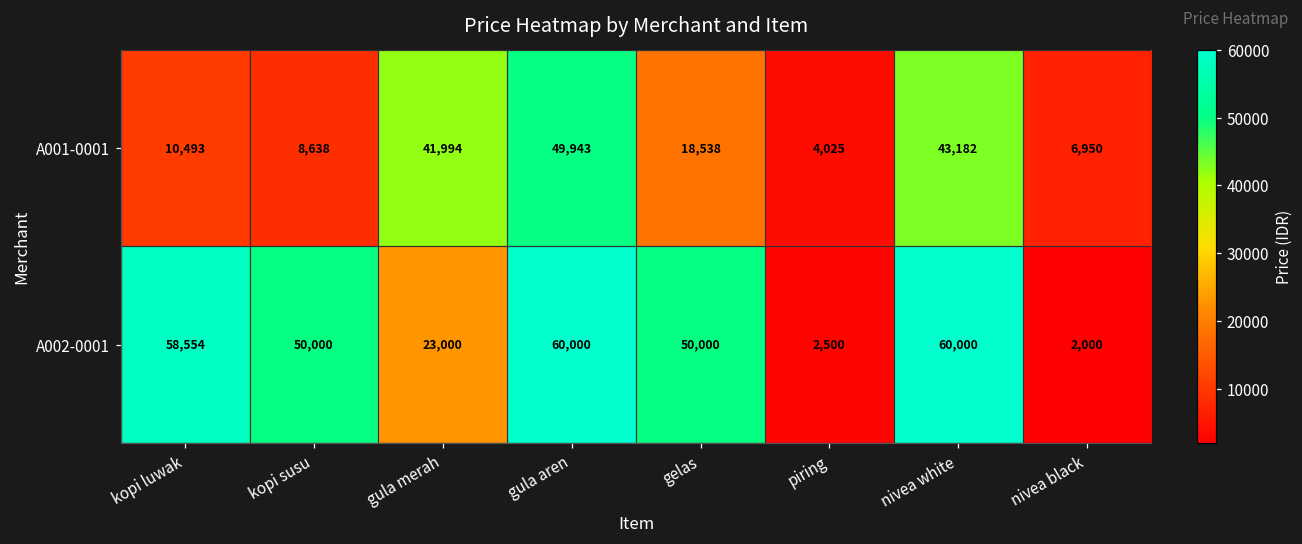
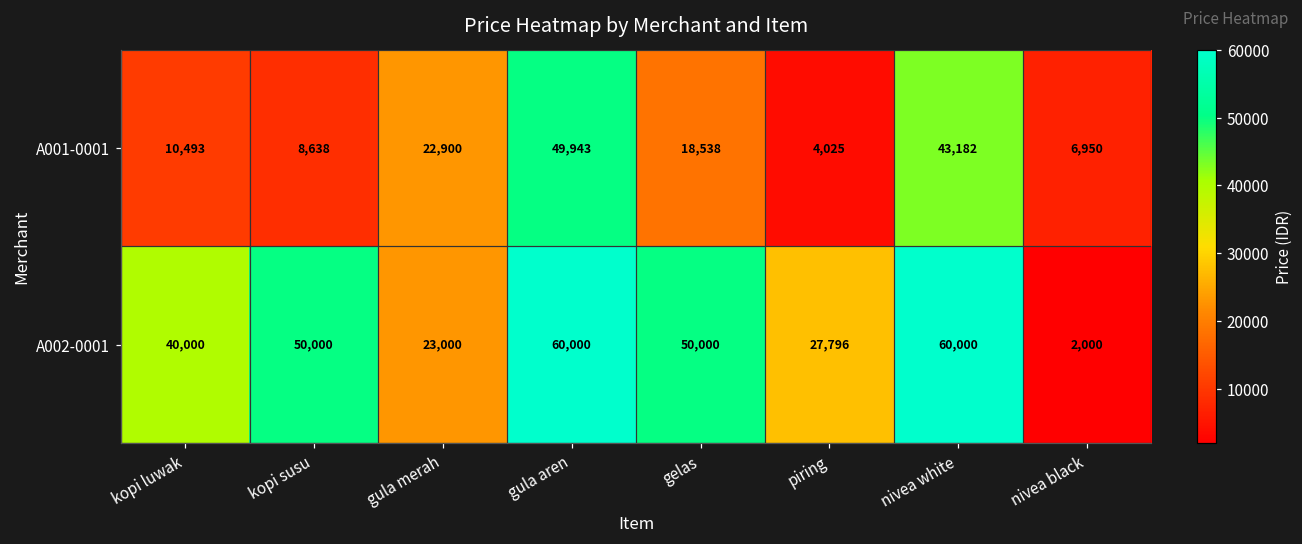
  {
    "A001-0001": {
      "kopi luwak": "10,493",
      "kopi susu": "8,638",
-     "gula merah": "41,994",
+     "gula merah": "22,900",
      "gula aren": "49,943",
      "gelas": "18,538",
      "piring": "4,025",
      "nivea white": "43,182",
      "nivea black": "6,950"
    },
    "A002-0001": {
-     "kopi luwak": "58,554",
+     "kopi luwak": "40,000",
      "kopi susu": "50,000",
      "gula merah": "23,000",
      "gula aren": "60,000",
      "gelas": "50,000",
-     "piring": "2,500",
+     "piring": "27,796",
      "nivea white": "60,000",
      "nivea black": "2,000"
    }
  }
